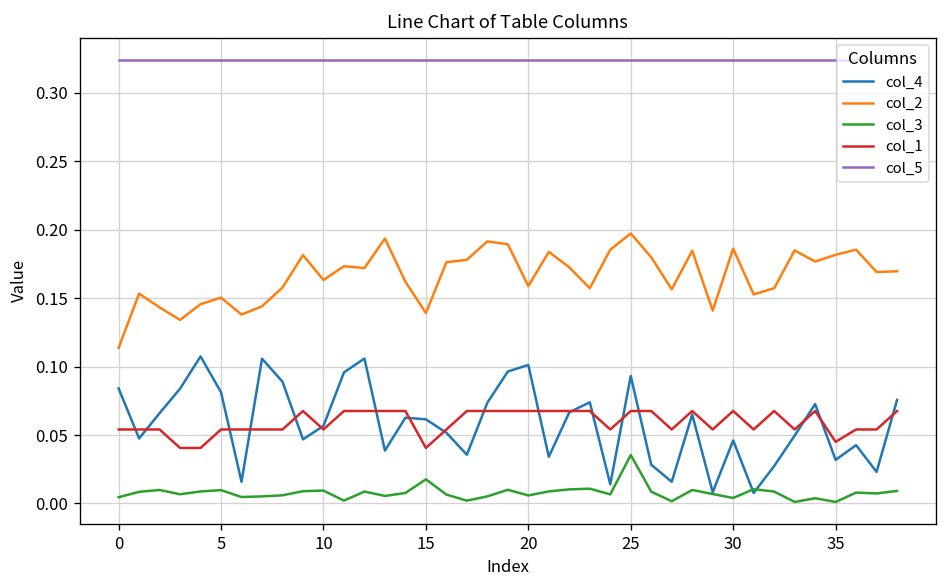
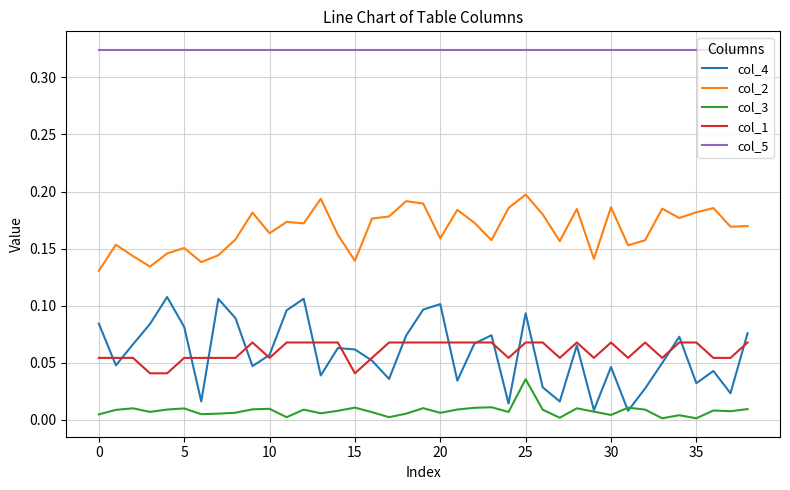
  {
    "col_4": {
      "0": 0.084,
      "5": 0.081,
      "10": 0.057,
      "15": 0.061,
      "20": 0.101,
      "25": 0.093,
      "30": 0.046,
      "35": 0.032
    },
    "col_2": {
-     "0": 0.114,
+     "0": 0.130,
      "5": 0.150,
      "10": 0.163,
      "15": 0.139,
      "20": 0.159,
      "25": 0.197,
      "30": 0.186,
      "35": 0.182
    },
    "col_3": {
      "0": 0.005,
      "5": 0.010,
      "10": 0.009,
-     "15": 0.018,
+     "15": 0.010,
      "20": 0.006,
      "25": 0.035,
      "30": 0.004,
      "35": 0.001
    },
    "col_1": {
      "0": 0.054,
      "5": 0.054,
      "10": 0.054,
      "15": 0.041,
      "20": 0.068,
      "25": 0.068,
      "30": 0.068,
-     "35": 0.045
+     "35": 0.068
    },
    "col_5": {
      "0": 0.324,
      "5": 0.324,
      "10": 0.324,
      "15": 0.324,
      "20": 0.324,
      "25": 0.324,
      "30": 0.324,
      "35": 0.324
    }
  }
